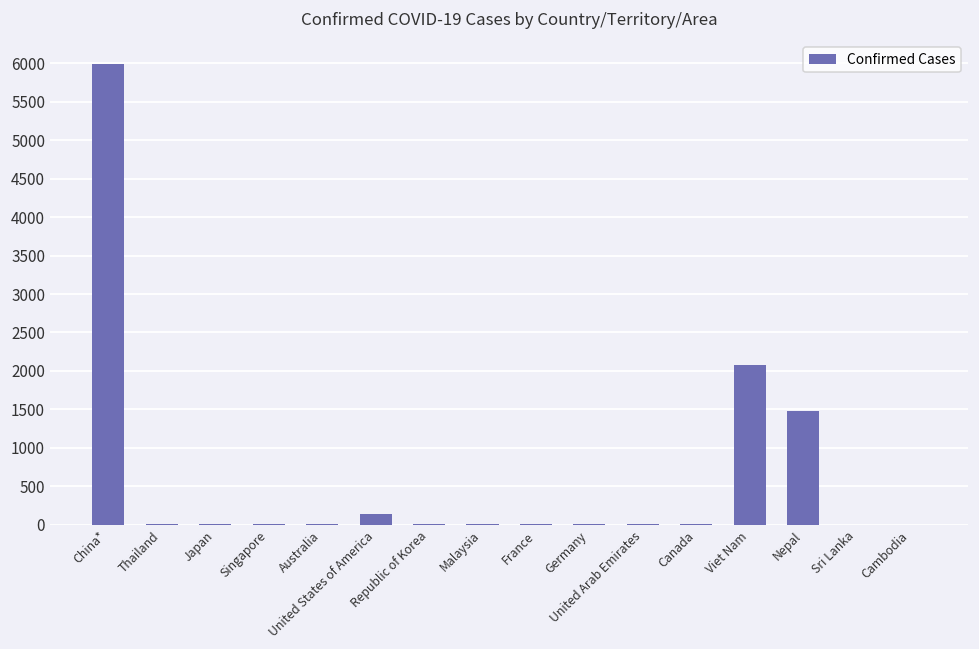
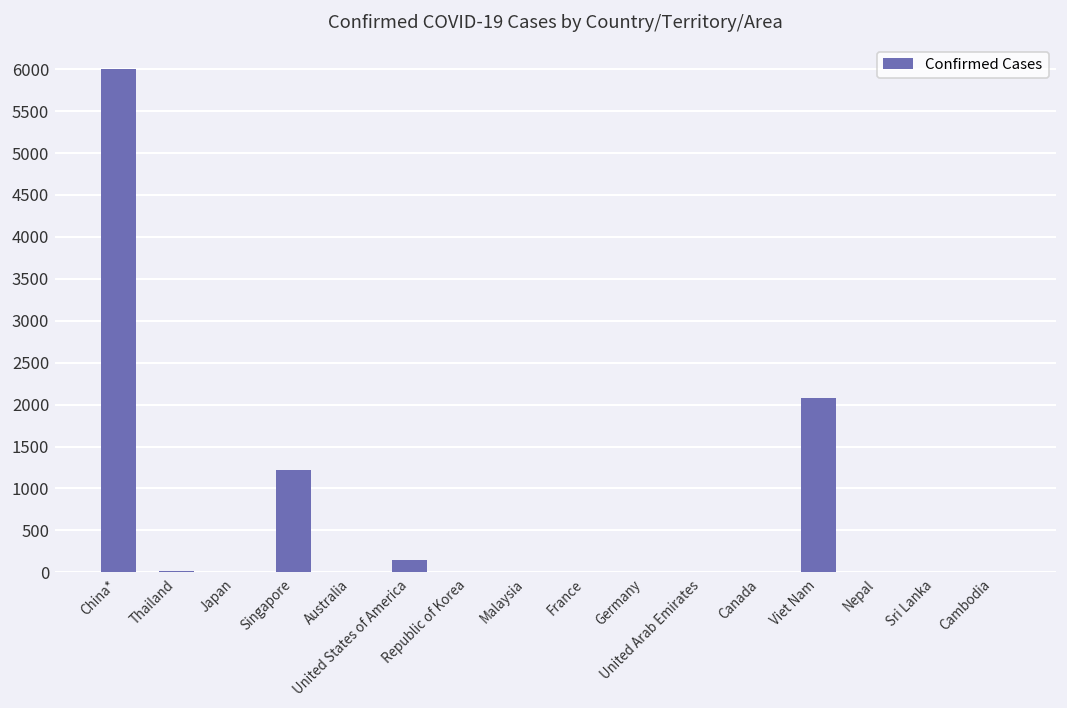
  {
    "China*": 6000,
-   "Singapore": 0,
+   "Singapore": 1200,
    "United States of America": 100,
    "Viet Nam": 2100,
-   "Nepal": 1500
+   "Nepal": 0
  }
